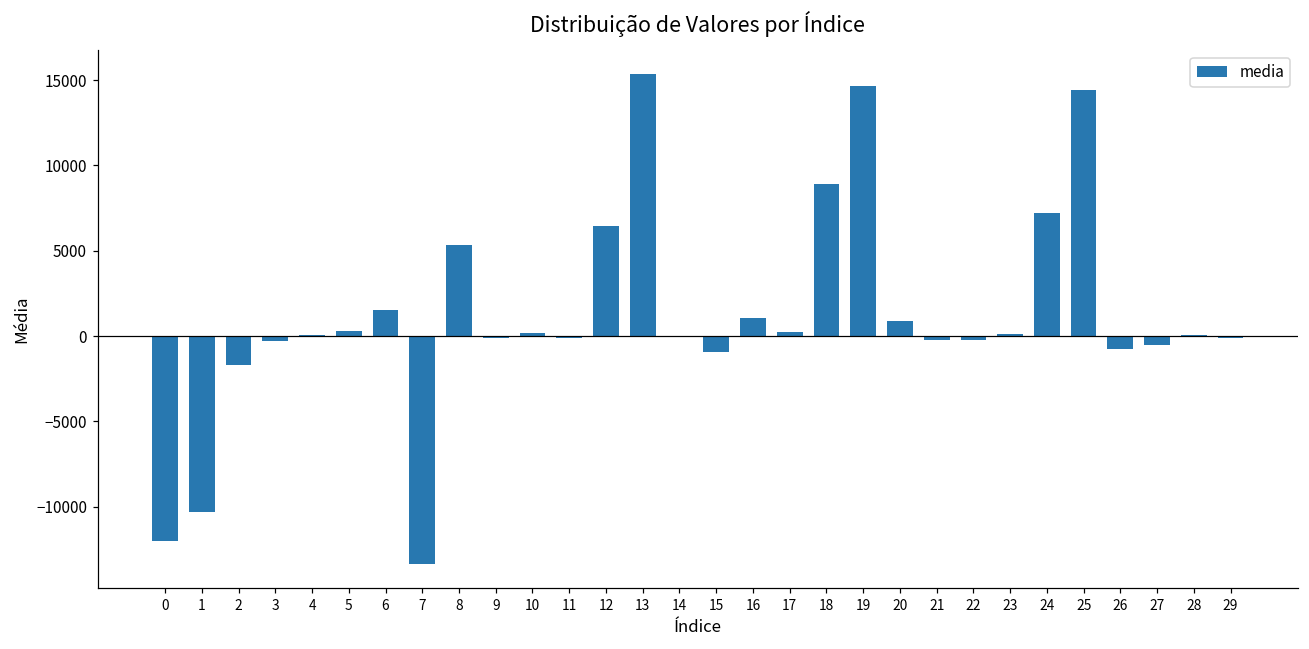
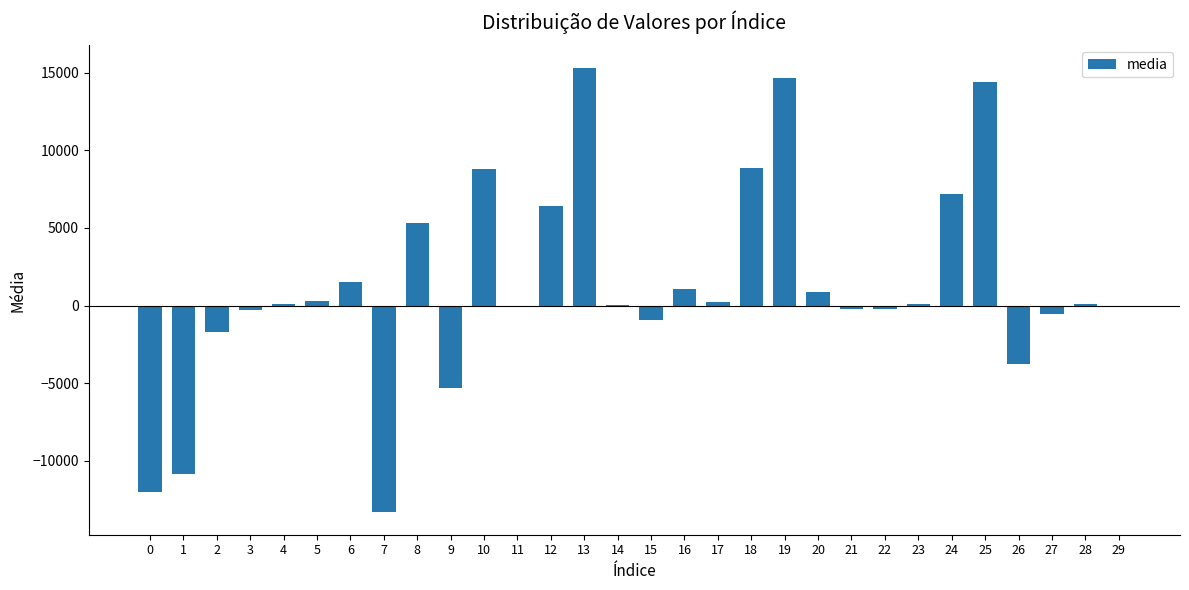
  {
    "0": -12000,
-   "1": -10300,
+   "1": -10900,
    "2": -1700,
    "3": -300,
    "5": 300,
    "6": 1500,
    "7": -13300,
    "8": 5300,
-   "9": -100,
-   "10": 200,
+   "9": -5300,
+   "10": 8800,
    "12": 6400,
    "13": 15300,
    "15": -900,
    "16": 1100,
    "17": 300,
    "18": 8900,
    "19": 14600,
    "20": 900,
    "21": -200,
    "22": -200,
    "24": 7200,
    "25": 14400,
-   "26": -700,
+   "26": -3800,
    "27": -500
  }
